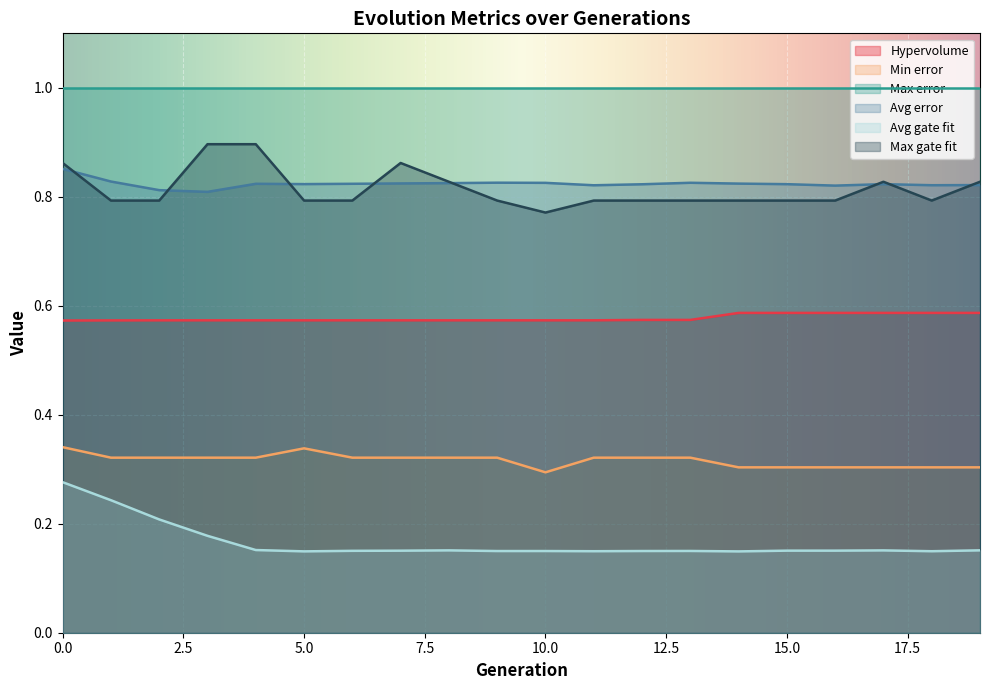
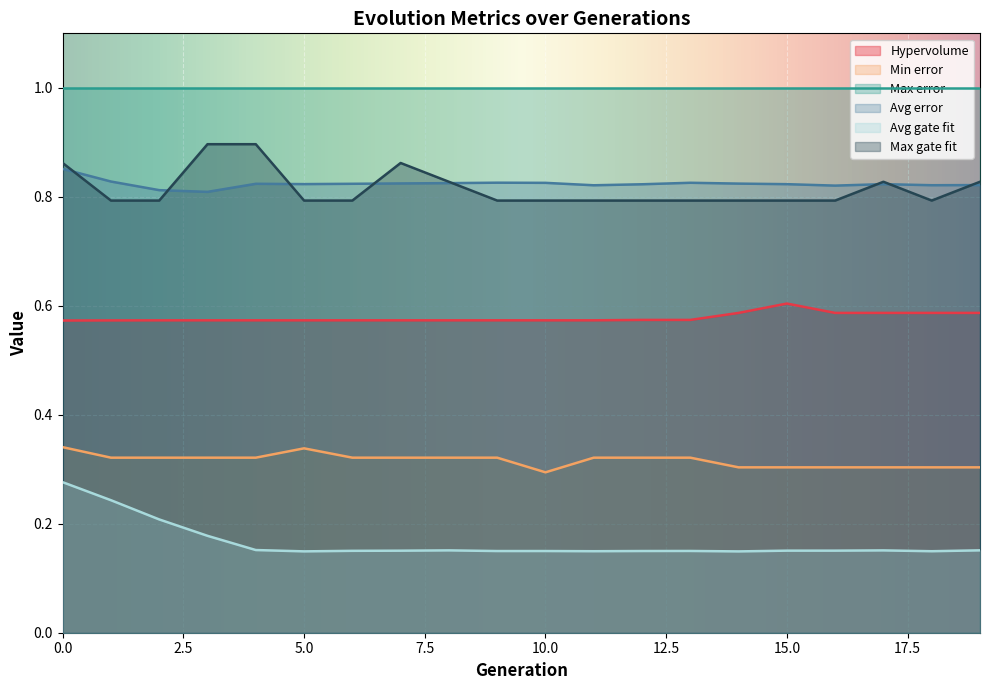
  {
    "Hypervolume": {
      "0.0": 0.57,
      "5.0": 0.57,
      "10.0": 0.57,
-     "15.0": 0.59
+     "15.0": 0.60
    },
    "Min error": {
      "0.0": 0.34,
      "5.0": 0.34,
      "10.0": 0.29,
      "15.0": 0.30
    },
    "Max gate fit": {
      "0.0": 0.86,
      "5.0": 0.79,
-     "10.0": 0.77,
+     "10.0": 0.79,
      "15.0": 0.79
    }
  }
